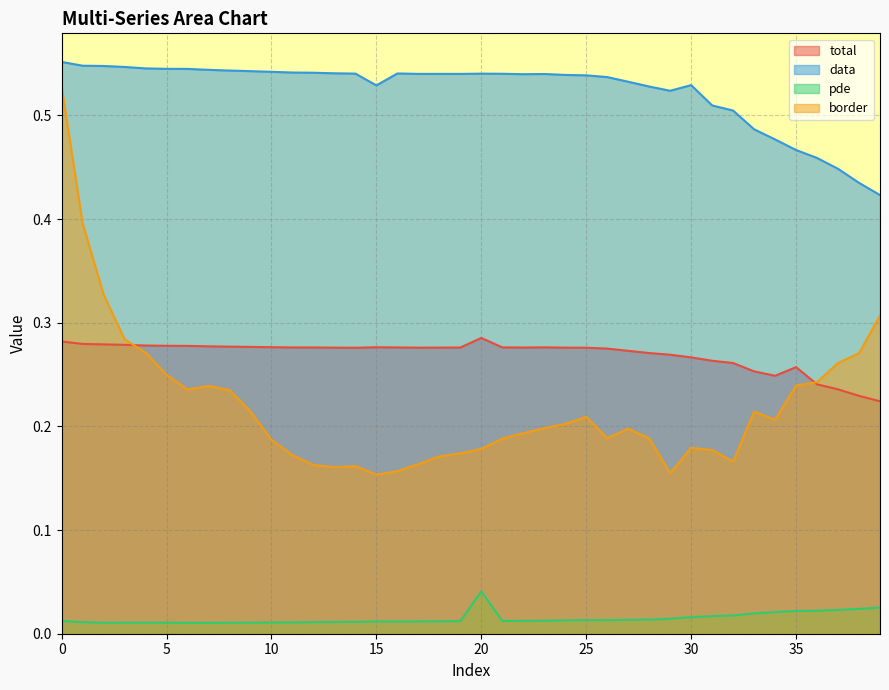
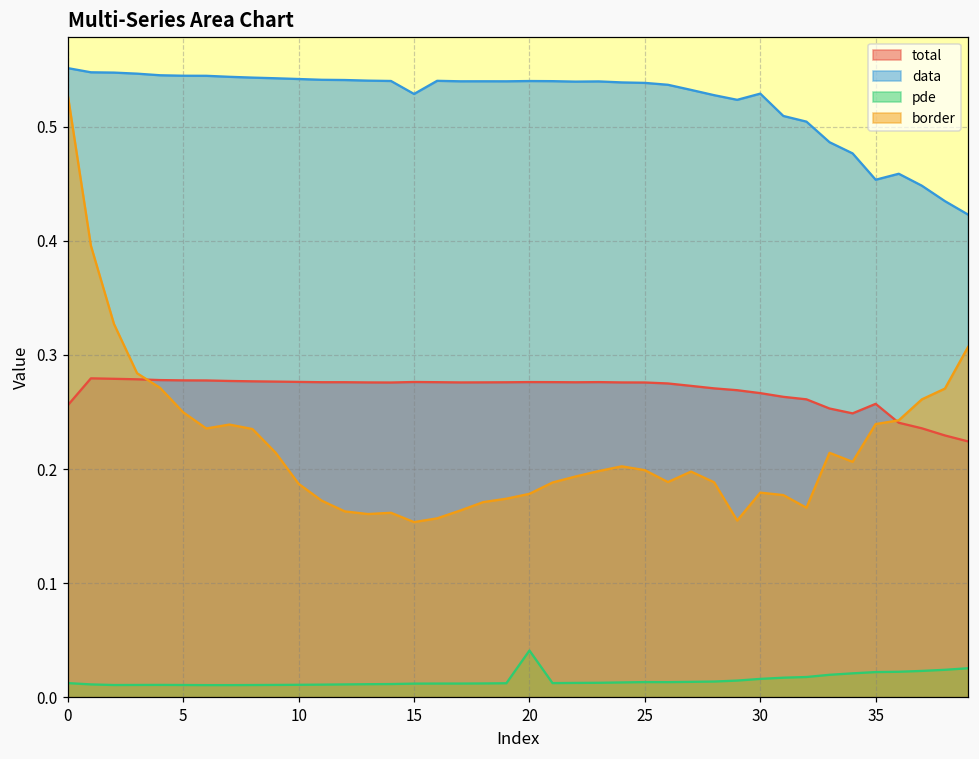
  {
    "total": {
-     "0": 0.282,
+     "0": 0.256,
      "5": 0.278,
      "10": 0.276,
      "15": 0.276,
-     "20": 0.285,
+     "20": 0.276,
      "25": 0.276,
      "30": 0.267,
      "35": 0.257
    },
    "data": {
      "0": 0.552,
      "5": 0.545,
      "10": 0.542,
      "15": 0.529,
      "20": 0.540,
      "25": 0.539,
      "30": 0.529,
-     "35": 0.467
+     "35": 0.454
    },
    "pde": {
      "0": 0.012,
      "5": 0.011,
      "10": 0.011,
      "15": 0.012,
      "20": 0.041,
      "25": 0.013,
      "30": 0.016,
      "35": 0.022
    },
    "border": {
      "0": 0.528,
      "5": 0.250,
      "10": 0.187,
      "15": 0.153,
      "20": 0.178,
-     "25": 0.209,
+     "25": 0.199,
      "30": 0.179,
      "35": 0.239
    }
  }
